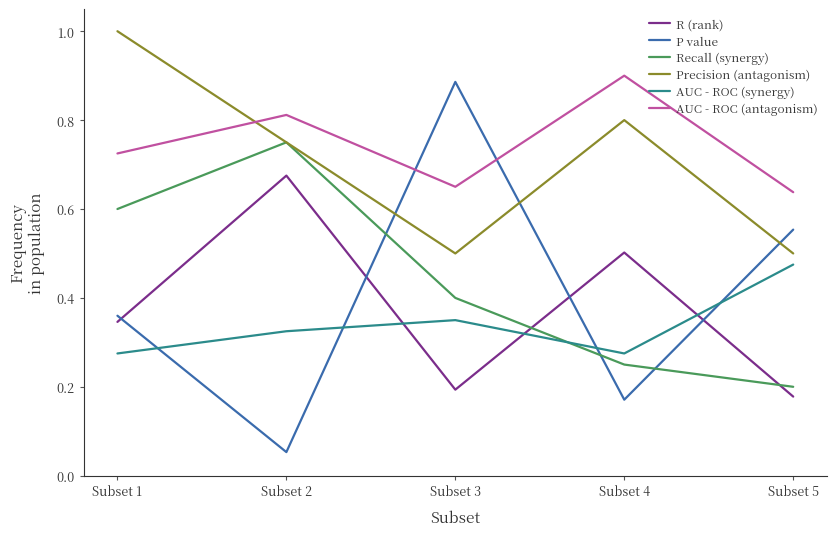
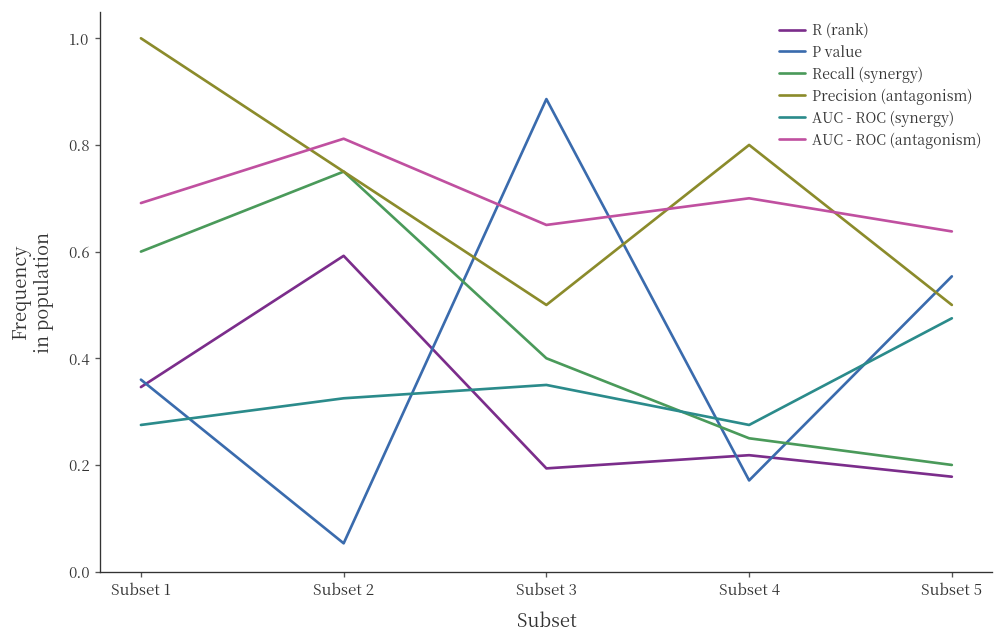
  {
    "R (rank)": {
      "Subset 1": 0.35,
-     "Subset 2": 0.68,
+     "Subset 2": 0.59,
      "Subset 3": 0.19,
-     "Subset 4": 0.50,
+     "Subset 4": 0.22,
      "Subset 5": 0.18
    },
    "Precision (antagonism)": {
      "Subset 1": 1.00,
      "Subset 3": 0.50,
      "Subset 4": 0.80,
      "Subset 5": 0.50
    },
    "AUC - ROC (antagonism)": {
-     "Subset 1": 0.73,
+     "Subset 1": 0.69,
      "Subset 2": 0.81,
      "Subset 3": 0.65,
-     "Subset 4": 0.9,
+     "Subset 4": 0.7,
      "Subset 5": 0.64
    }
  }
